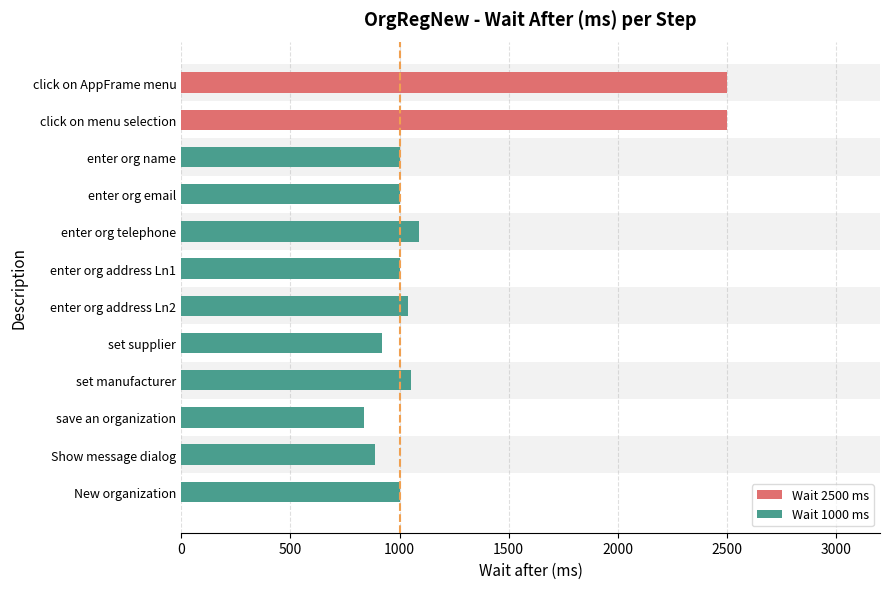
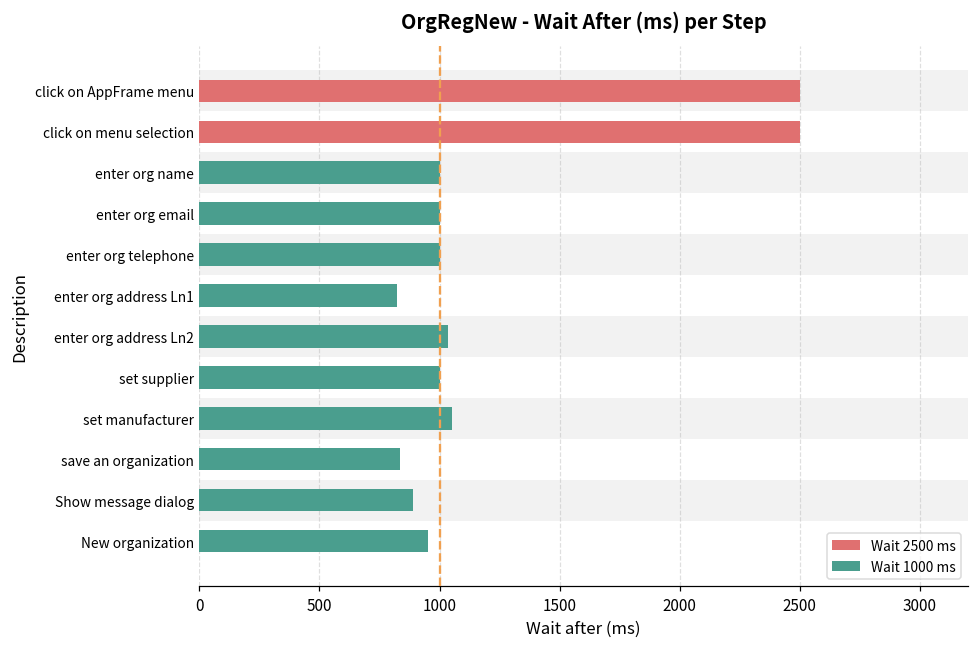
  {
    "click on AppFrame menu": 2500,
    "click on menu selection": 2500,
    "enter org name": 1000,
    "enter org email": 1000,
-   "enter org telephone": 1090,
-   "enter org address Ln1": 1000,
+   "enter org telephone": 1000,
+   "enter org address Ln1": 820,
    "enter org address Ln2": 1040,
-   "set supplier": 920,
+   "set supplier": 1000,
    "set manufacturer": 1050,
    "save an organization": 840,
    "Show message dialog": 890,
-   "New organization": 1000
+   "New organization": 950
  }
